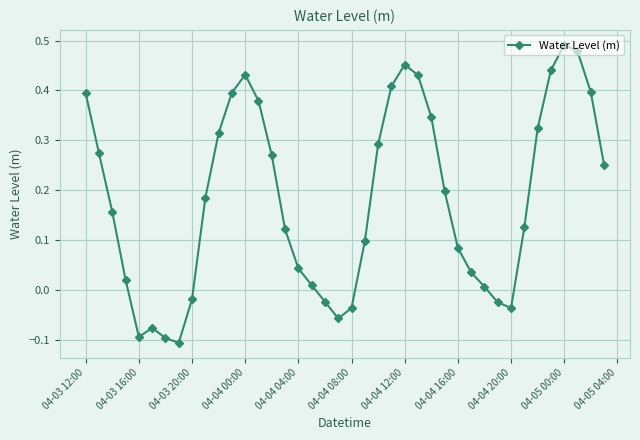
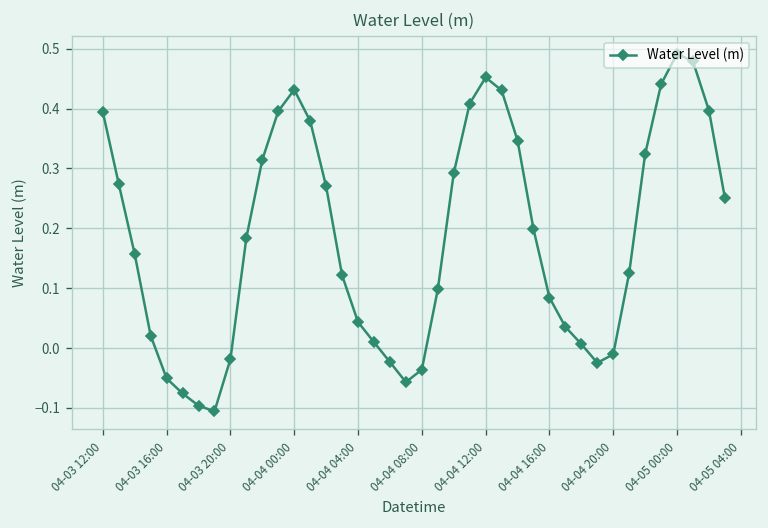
  {
    "04-03 12:00": 0.39,
-   "04-03 16:00": -0.09,
+   "04-03 16:00": -0.05,
    "04-03 20:00": -0.02,
    "04-04 00:00": 0.43,
    "04-04 04:00": 0.04,
    "04-04 08:00": -0.04,
    "04-04 12:00": 0.45,
    "04-04 16:00": 0.08,
-   "04-04 20:00": -0.04
+   "04-04 20:00": -0.01
  }
